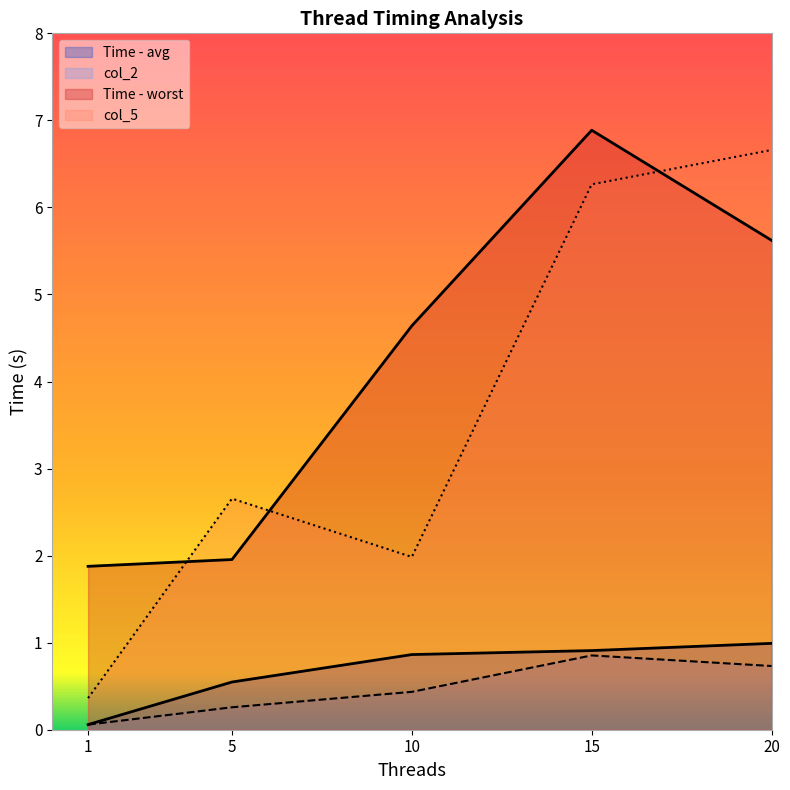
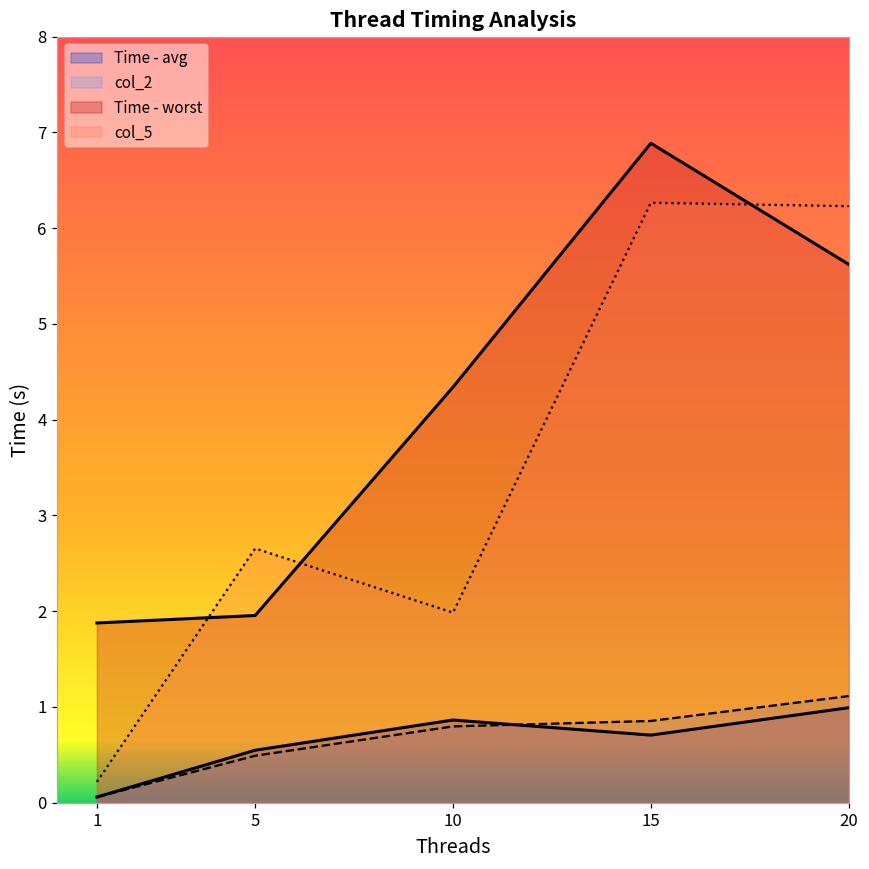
  {
    "Time - avg": {
      "5": 0.5,
      "10": 0.9,
-     "15": 0.9,
+     "15": 0.7,
      "20": 1.0
    },
    "col_2": {
-     "5": 0.3,
-     "10": 0.4,
+     "5": 0.5,
+     "10": 0.8,
      "15": 0.9,
-     "20": 0.7
+     "20": 1.1
    },
    "Time - worst": {
      "1": 1.9,
      "5": 2.0,
-     "10": 4.6,
+     "10": 4.3,
      "15": 6.9,
      "20": 5.6
    },
    "col_5": {
-     "1": 0.4,
+     "1": 0.2,
      "5": 2.7,
      "10": 2.0,
      "15": 6.3,
-     "20": 6.7
+     "20": 6.2
    }
  }
